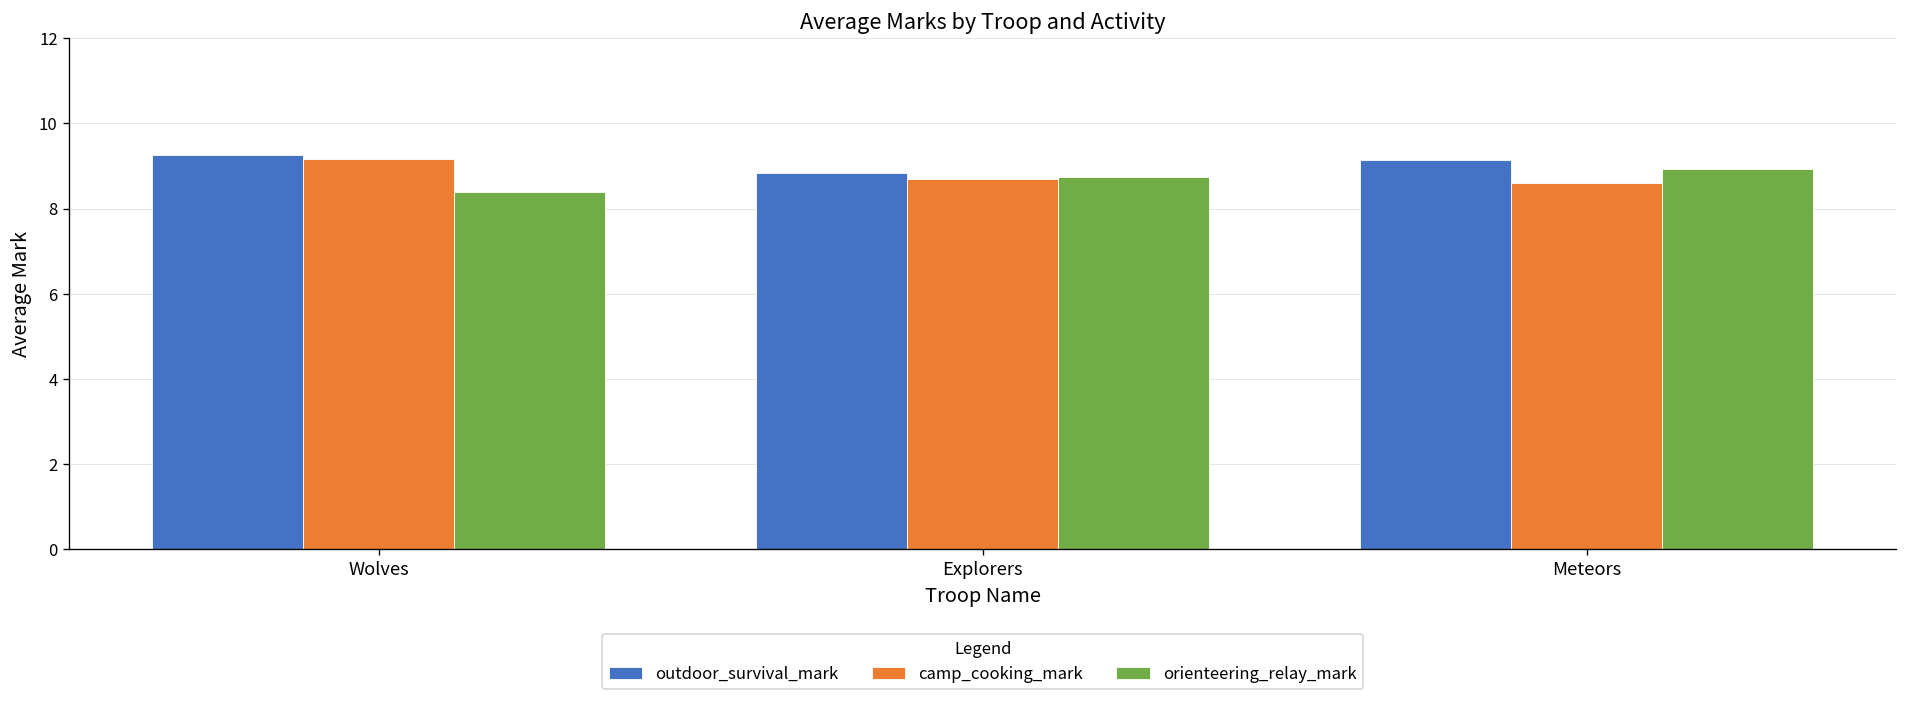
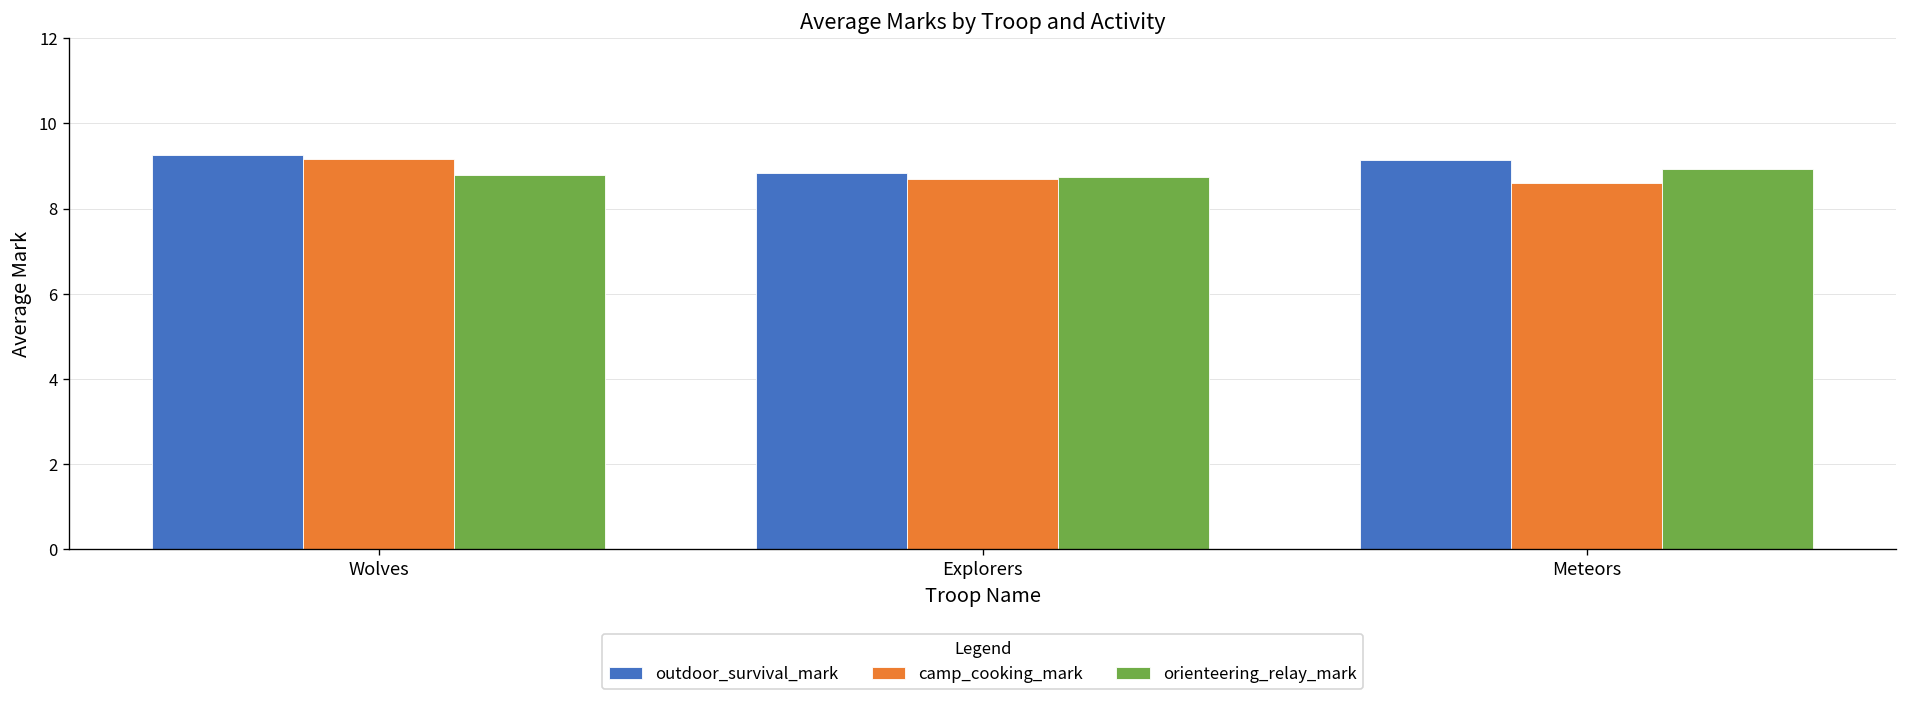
  {
    "outdoor_survival_mark": {
      "Wolves": 9.3,
      "Explorers": 8.8,
      "Meteors": 9.1
    },
    "camp_cooking_mark": {
      "Wolves": 9.2,
      "Explorers": 8.7,
      "Meteors": 8.6
    },
    "orienteering_relay_mark": {
-     "Wolves": 8.4,
+     "Wolves": 8.8,
      "Explorers": 8.8,
      "Meteors": 8.9
    }
  }
